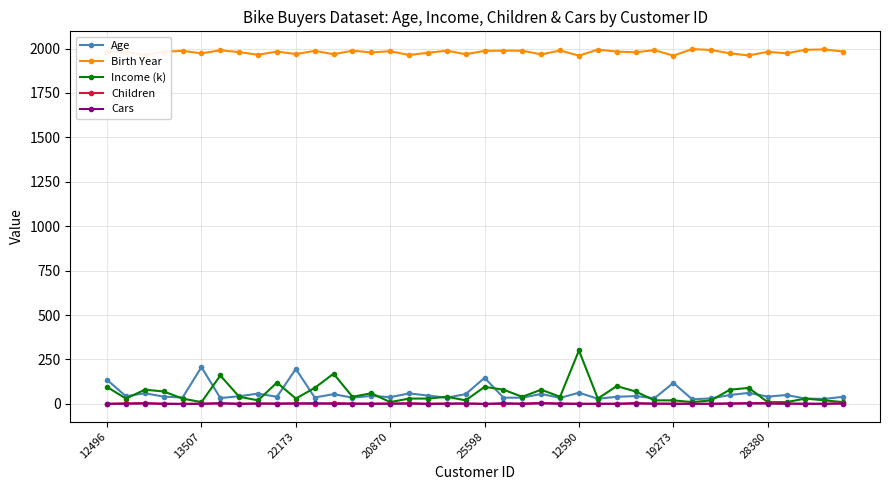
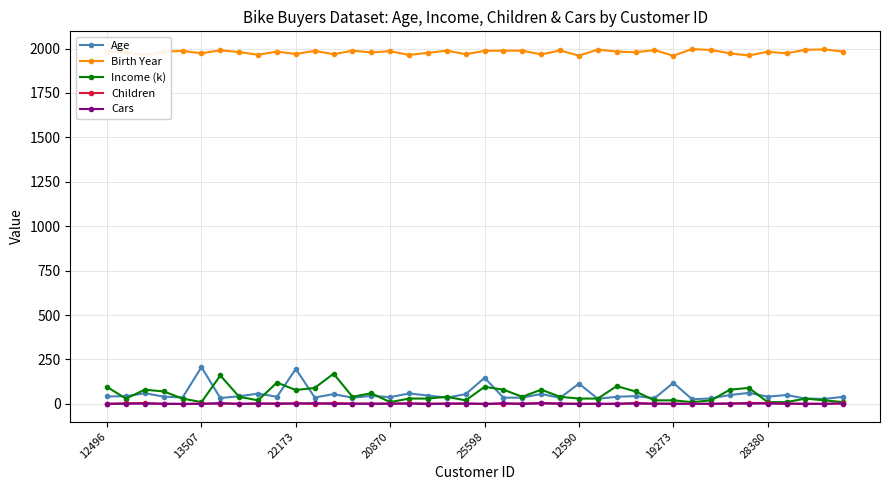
  {
    "Age": {
-     "12496": 140,
+     "12496": 40,
      "13507": 210,
      "22173": 200,
      "20870": 40,
      "25598": 150,
-     "12590": 60,
+     "12590": 110,
      "19273": 120,
      "28380": 40
    },
    "Birth Year": {
      "13507": 1970,
      "22173": 1970,
      "20870": 1990,
      "25598": 1990,
      "12590": 1960,
      "19273": 1960,
      "28380": 1980
    },
    "Income (k)": {
      "12496": 100,
-     "22173": 30,
+     "22173": 80,
      "25598": 100,
-     "12590": 300,
+     "12590": 30,
      "19273": 20
    }
  }
